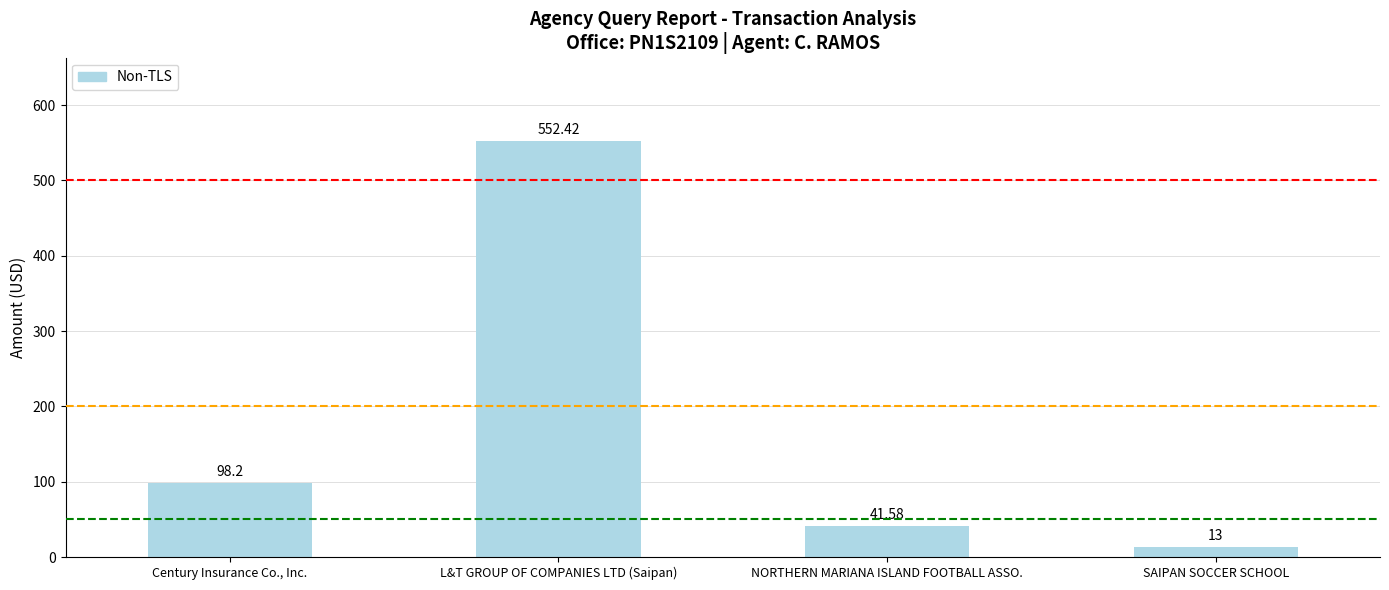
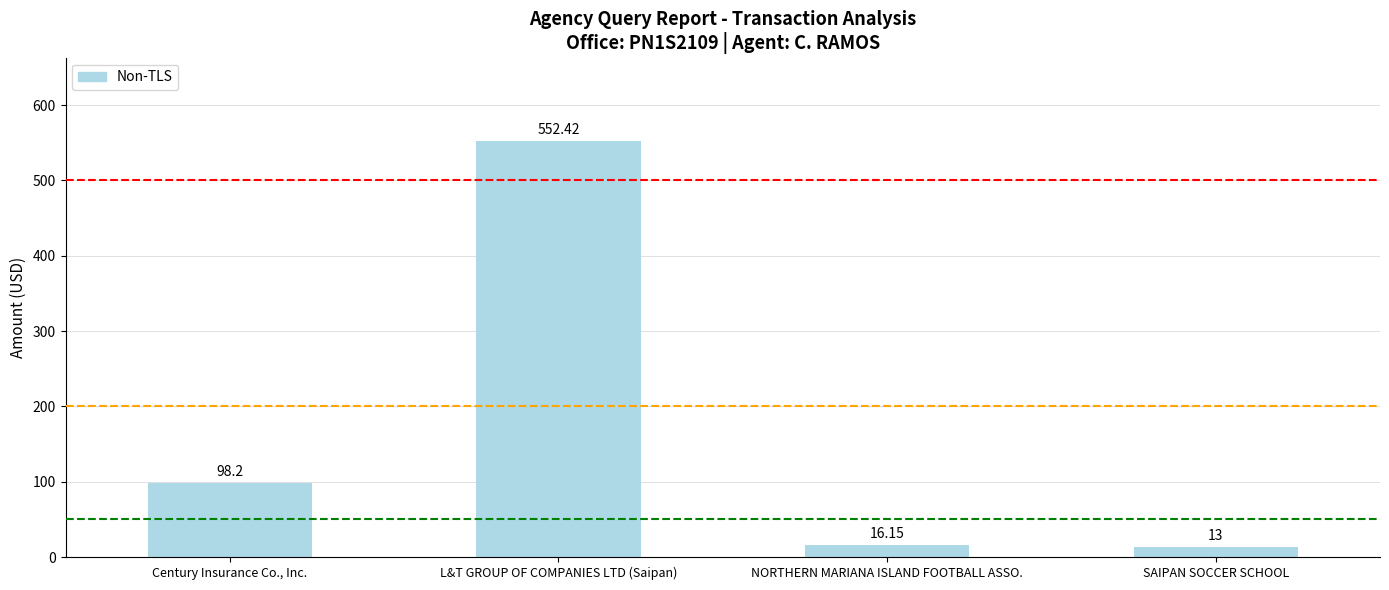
  {
    "Century Insurance Co., Inc.": 98.2,
    "L&T GROUP OF COMPANIES LTD (Saipan)": 552.42,
-   "NORTHERN MARIANA ISLAND FOOTBALL ASSO.": 41.58,
+   "NORTHERN MARIANA ISLAND FOOTBALL ASSO.": 16.15,
    "SAIPAN SOCCER SCHOOL": 13
  }
